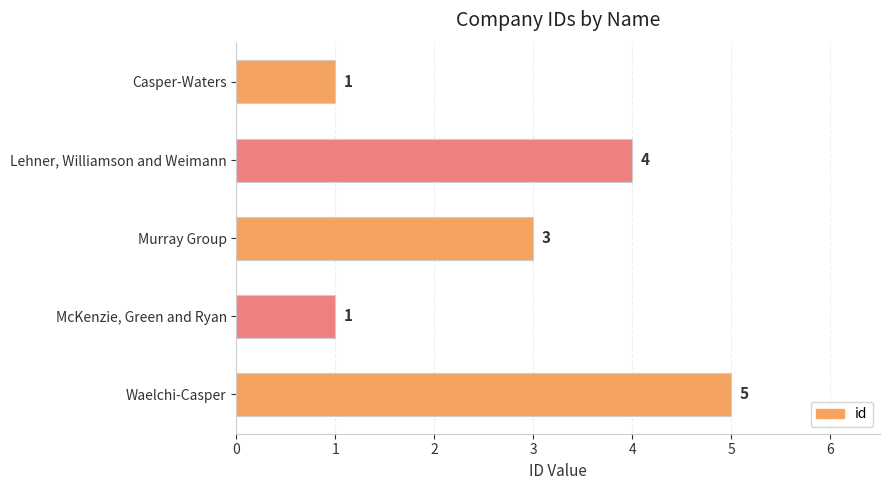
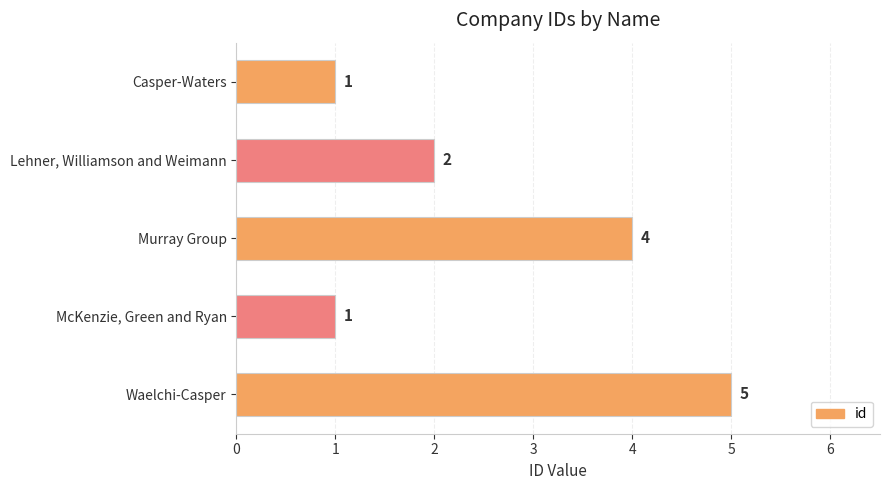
  {
    "Casper-Waters": 1,
-   "Lehner, Williamson and Weimann": 4,
-   "Murray Group": 3,
+   "Lehner, Williamson and Weimann": 2,
+   "Murray Group": 4,
    "McKenzie, Green and Ryan": 1,
    "Waelchi-Casper": 5
  }
